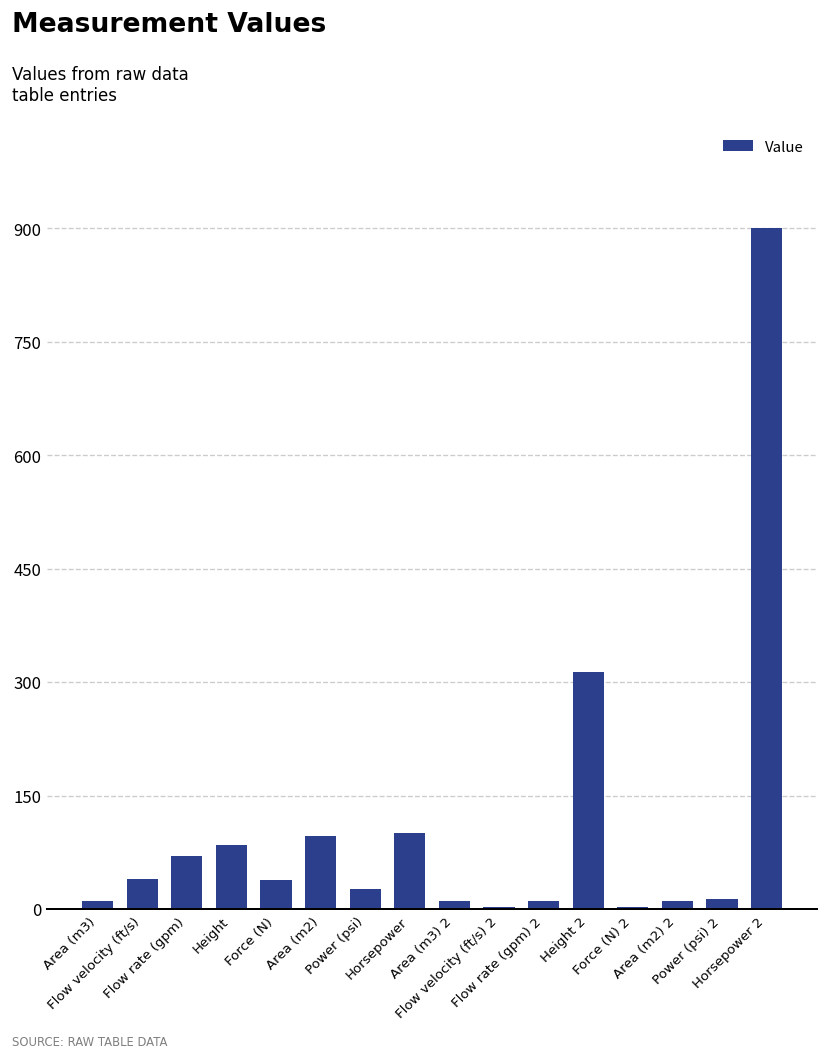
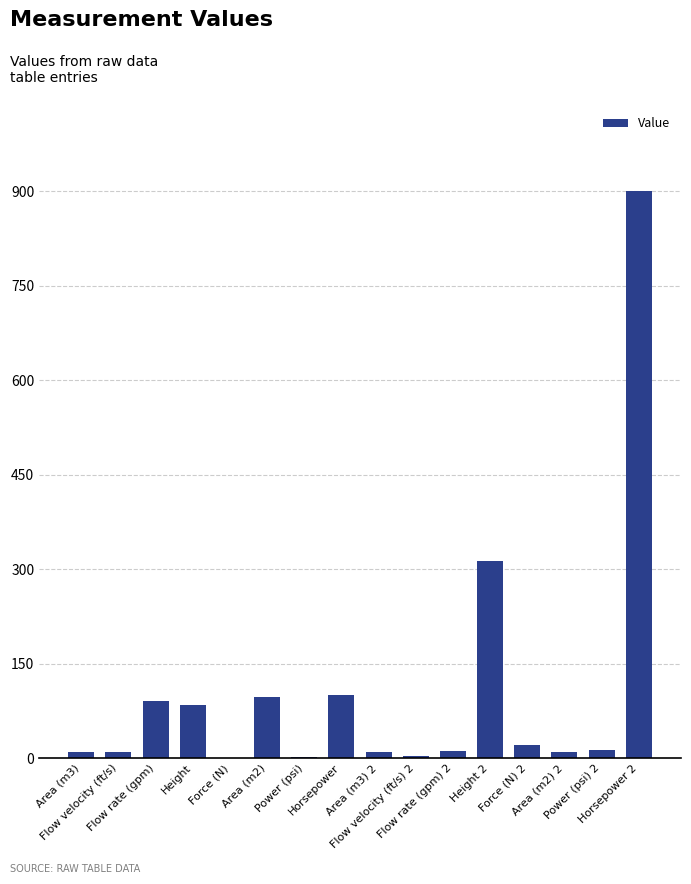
  {
    "Area (m3)": 10,
-   "Flow velocity (ft/s)": 40,
-   "Flow rate (gpm)": 70,
+   "Flow velocity (ft/s)": 10,
+   "Flow rate (gpm)": 90,
    "Height": 90,
-   "Force (N)": 40,
+   "Force (N)": 0,
    "Area (m2)": 100,
-   "Power (psi)": 30,
+   "Power (psi)": 0,
    "Horsepower": 100,
    "Area (m3) 2": 10,
    "Flow rate (gpm) 2": 10,
    "Height 2": 310,
-   "Force (N) 2": 0,
+   "Force (N) 2": 20,
    "Area (m2) 2": 10,
    "Power (psi) 2": 10,
    "Horsepower 2": 900
  }
